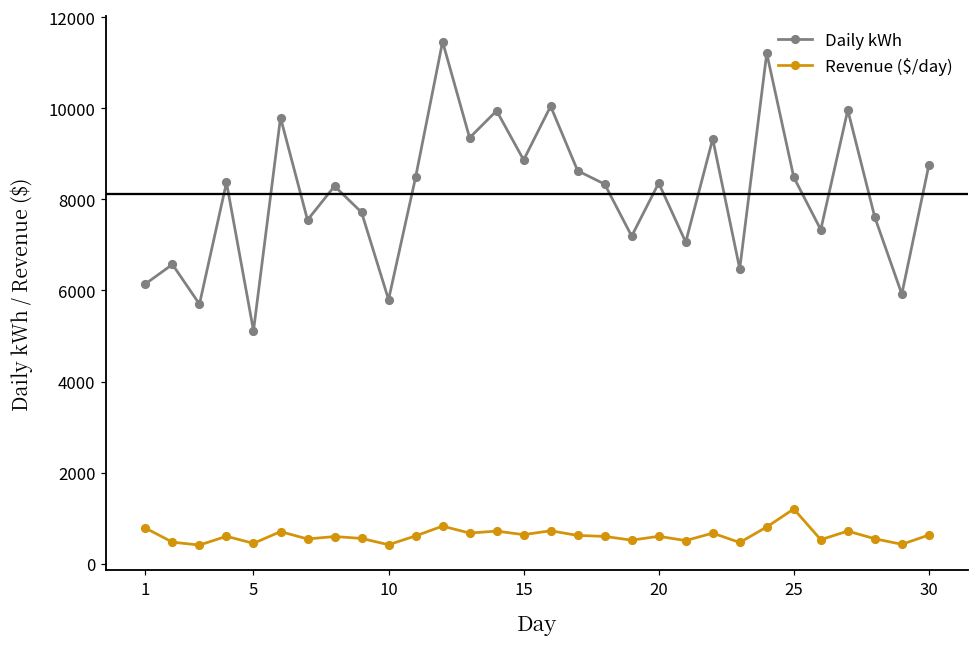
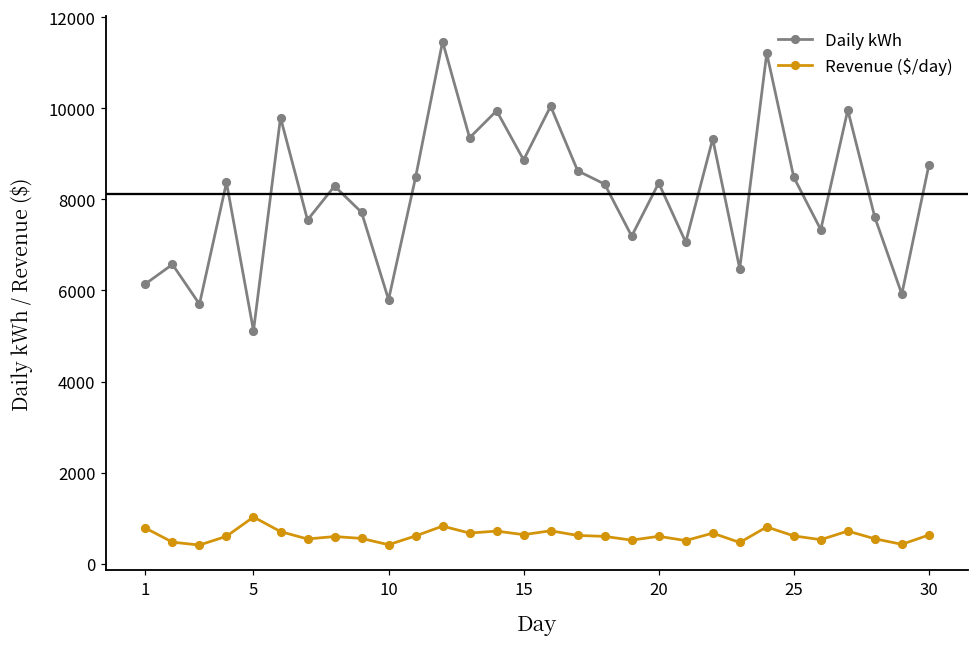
  {
    "Daily kWh": {
      "1": 6100,
      "5": 5100,
      "10": 5800,
      "15": 8900,
      "20": 8400,
      "25": 8500,
      "30": 8700
    },
    "Revenue ($/day)": {
      "1": 800,
-     "5": 400,
+     "5": 1000,
      "10": 400,
      "15": 600,
      "20": 600,
-     "25": 1200,
+     "25": 600,
      "30": 600
    }
  }
